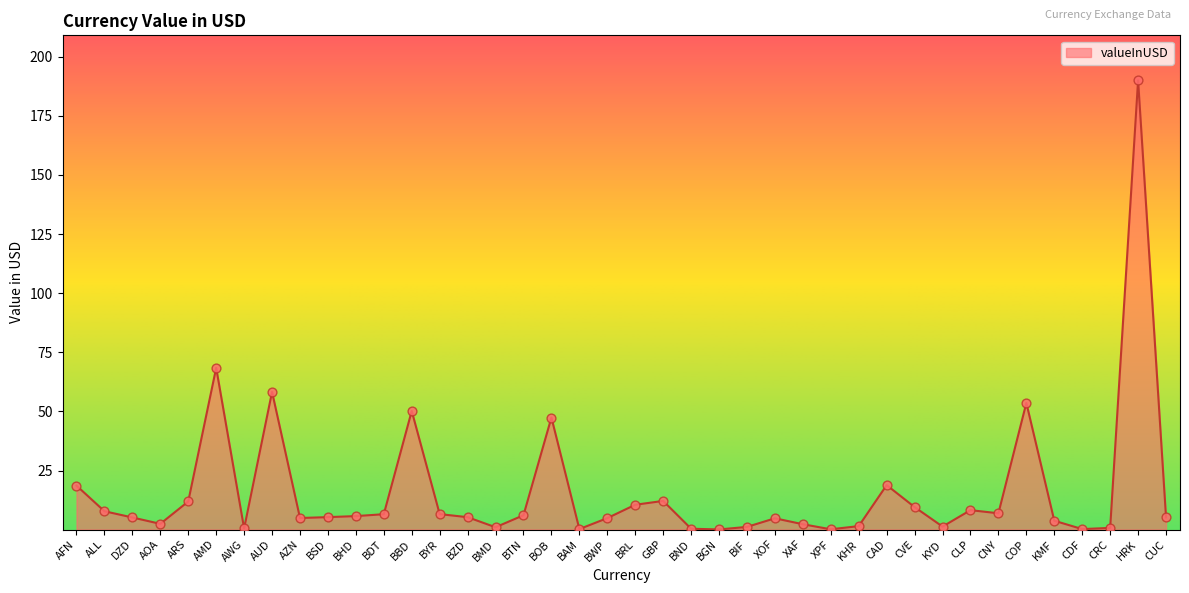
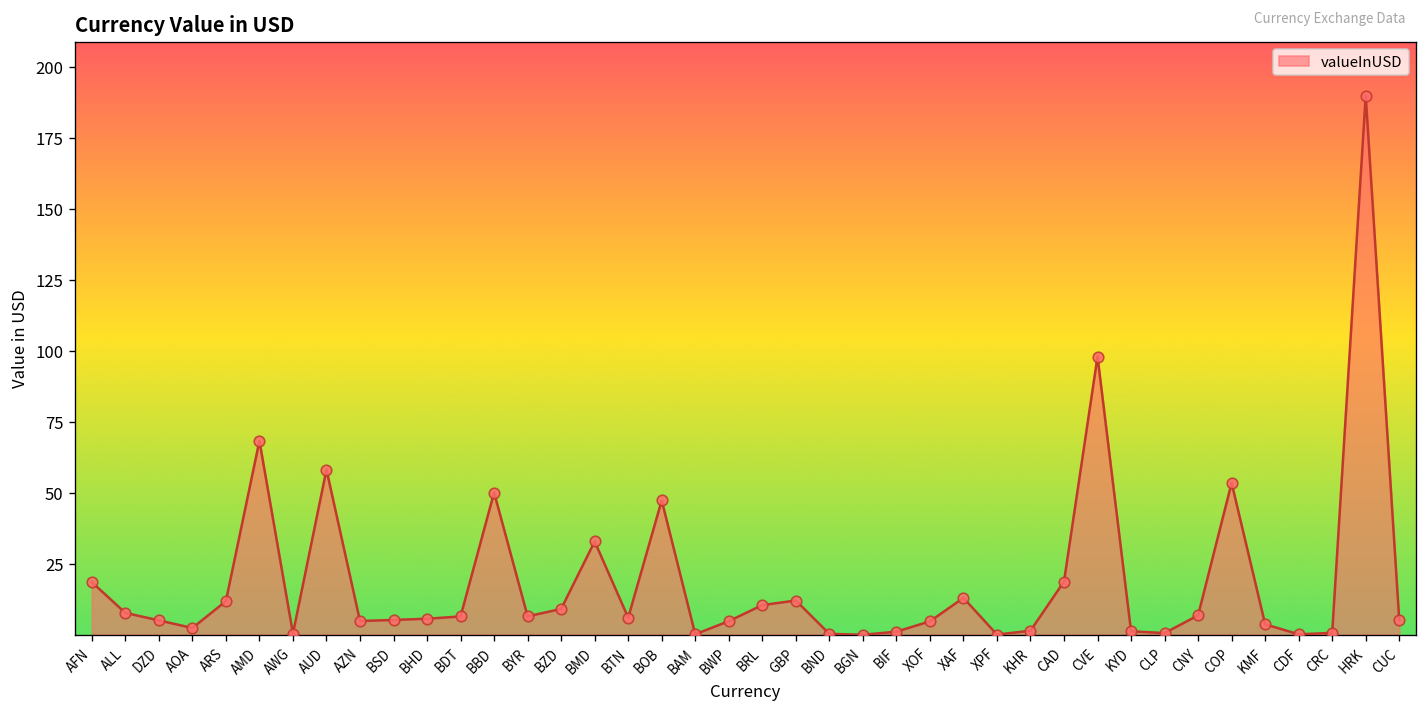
  {
    "AFN": 19,
    "ALL": 8,
    "DZD": 5,
    "AOA": 2,
    "ARS": 12,
    "AMD": 68,
    "AWG": 1,
    "AUD": 58,
    "AZN": 5,
    "BSD": 5,
    "BHD": 6,
    "BDT": 7,
    "BBD": 50,
    "BYR": 7,
-   "BZD": 5,
-   "BMD": 1,
+   "BZD": 9,
+   "BMD": 33,
    "BTN": 6,
    "BOB": 47,
    "BAM": 0,
    "BWP": 5,
    "BRL": 11,
    "GBP": 12,
    "BND": 0,
    "BGN": 0,
    "BIF": 1,
    "XOF": 5,
-   "XAF": 2,
+   "XAF": 13,
    "XPF": 0,
    "KHR": 2,
    "CAD": 19,
-   "CVE": 10,
+   "CVE": 98,
    "KYD": 1,
-   "CLP": 8,
+   "CLP": 1,
    "CNY": 7,
    "COP": 54,
    "KMF": 4,
    "CDF": 0,
    "CRC": 1,
    "HRK": 190,
    "CUC": 5
  }
